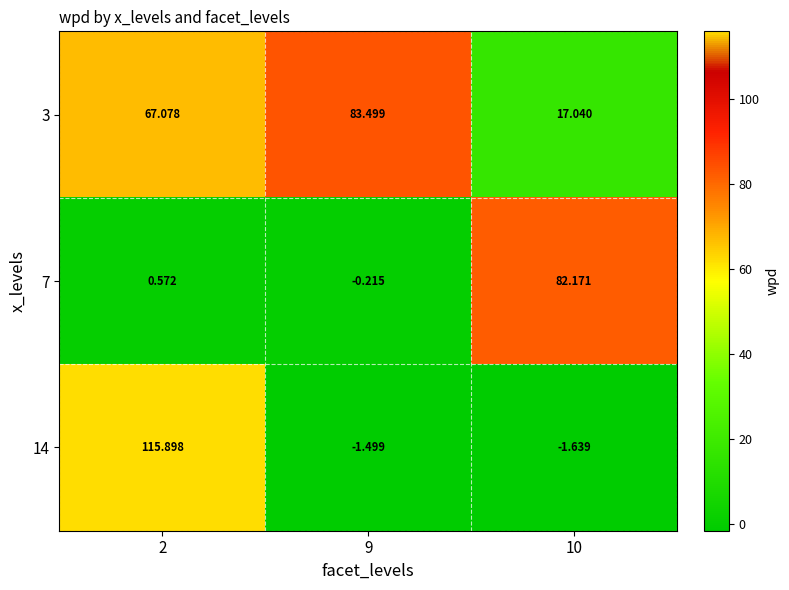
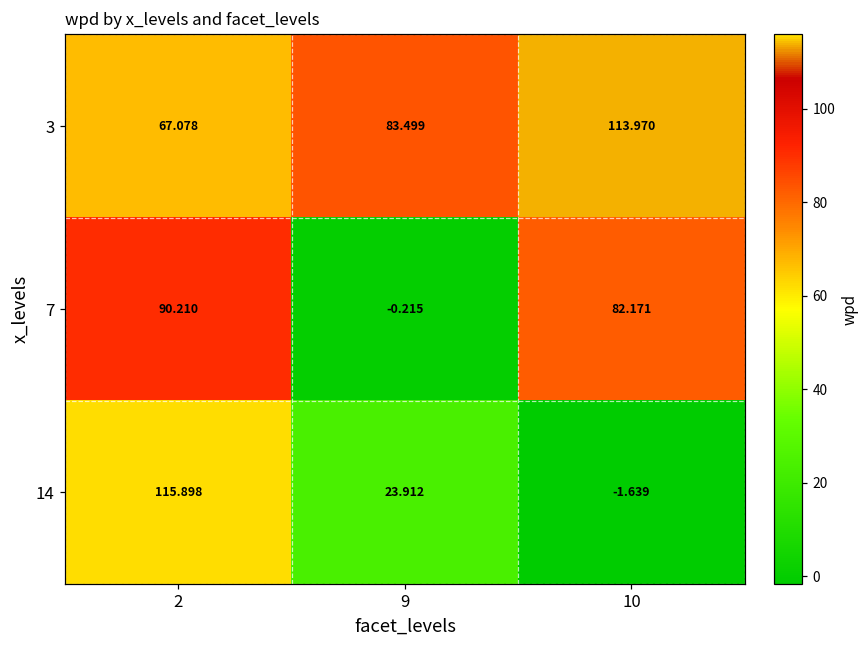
  {
    "3": {
      "2": 67.078,
      "9": 83.499,
-     "10": 17.040
+     "10": 113.970
    },
    "7": {
-     "2": 0.572,
+     "2": 90.210,
      "9": -0.215,
      "10": 82.171
    },
    "14": {
      "2": 115.898,
-     "9": -1.499,
+     "9": 23.912,
      "10": -1.639
    }
  }
